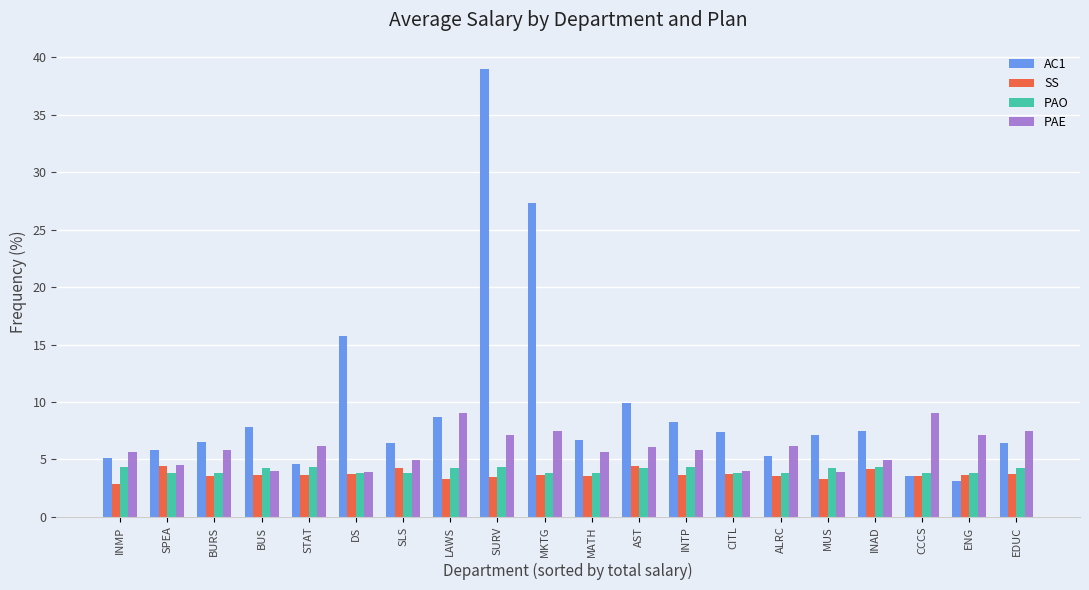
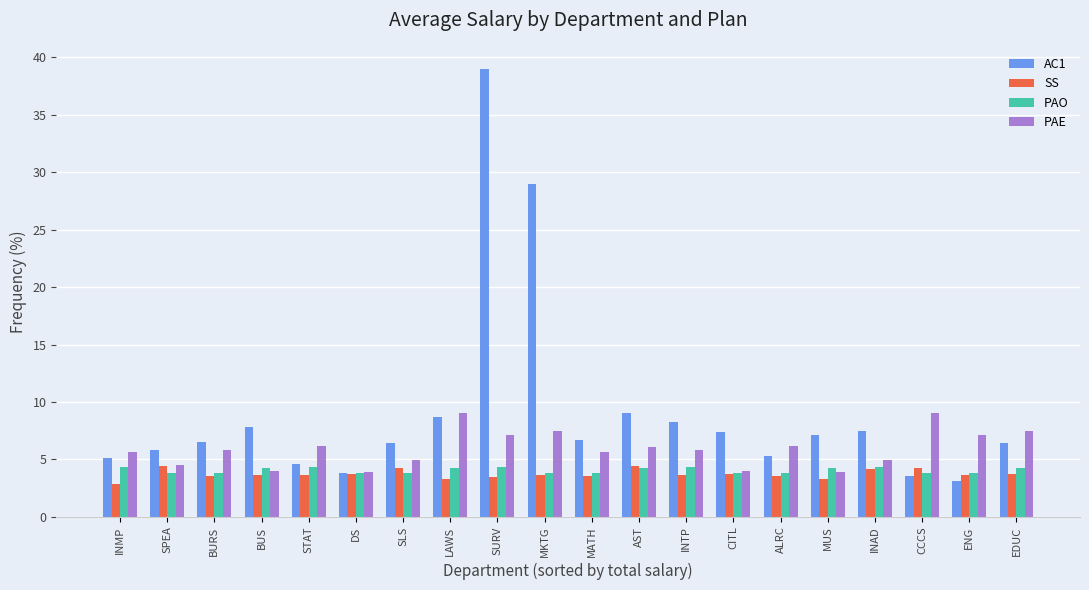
  {
    "AC1": {
      "INMP": 5.1,
      "SPEA": 5.9,
      "BURS": 6.5,
      "BUS": 7.8,
      "STAT": 4.6,
-     "DS": 15.7,
+     "DS": 3.8,
      "SLS": 6.4,
      "LAWS": 8.7,
      "SURV": 39.0,
-     "MKTG": 27.3,
+     "MKTG": 29.0,
      "MATH": 6.7,
-     "AST": 9.9,
+     "AST": 9.1,
      "INTP": 8.3,
      "CITL": 7.4,
      "ALRC": 5.3,
      "MUS": 7.1,
      "INAD": 7.4,
      "CCCS": 3.6,
      "ENG": 3.1,
      "EDUC": 6.4
    },
    "SS": {
      "INMP": 2.9,
      "SPEA": 4.4,
      "BURS": 3.5,
      "BUS": 3.6,
      "STAT": 3.7,
      "DS": 3.7,
      "SLS": 4.3,
      "LAWS": 3.3,
      "SURV": 3.4,
      "MKTG": 3.7,
      "MATH": 3.5,
      "AST": 4.4,
      "INTP": 3.6,
      "CITL": 3.7,
      "ALRC": 3.6,
      "MUS": 3.3,
      "INAD": 4.2,
-     "CCCS": 3.5,
+     "CCCS": 4.3,
      "ENG": 3.6,
      "EDUC": 3.7
    },
    "PAO": {
      "INMP": 4.3,
      "SPEA": 3.8,
      "BURS": 3.8,
      "BUS": 4.3,
      "STAT": 4.3,
      "DS": 3.8,
      "SLS": 3.8,
      "LAWS": 4.3,
      "SURV": 4.3,
      "MKTG": 3.8,
      "MATH": 3.8,
      "AST": 4.3,
      "INTP": 4.3,
      "CITL": 3.8,
      "ALRC": 3.8,
      "MUS": 4.3,
      "INAD": 4.3,
      "CCCS": 3.8,
      "ENG": 3.8,
      "EDUC": 4.3
    },
    "PAE": {
      "INMP": 5.6,
      "SPEA": 4.5,
      "BURS": 5.8,
      "BUS": 4.0,
      "STAT": 6.2,
      "DS": 3.9,
      "SLS": 4.9,
      "LAWS": 9.1,
      "SURV": 7.1,
      "MKTG": 7.4,
      "MATH": 5.6,
      "AST": 6.1,
      "INTP": 5.8,
      "CITL": 4.0,
      "ALRC": 6.2,
      "MUS": 3.9,
      "INAD": 4.9,
      "CCCS": 9.1,
      "ENG": 7.1,
      "EDUC": 7.4
    }
  }
